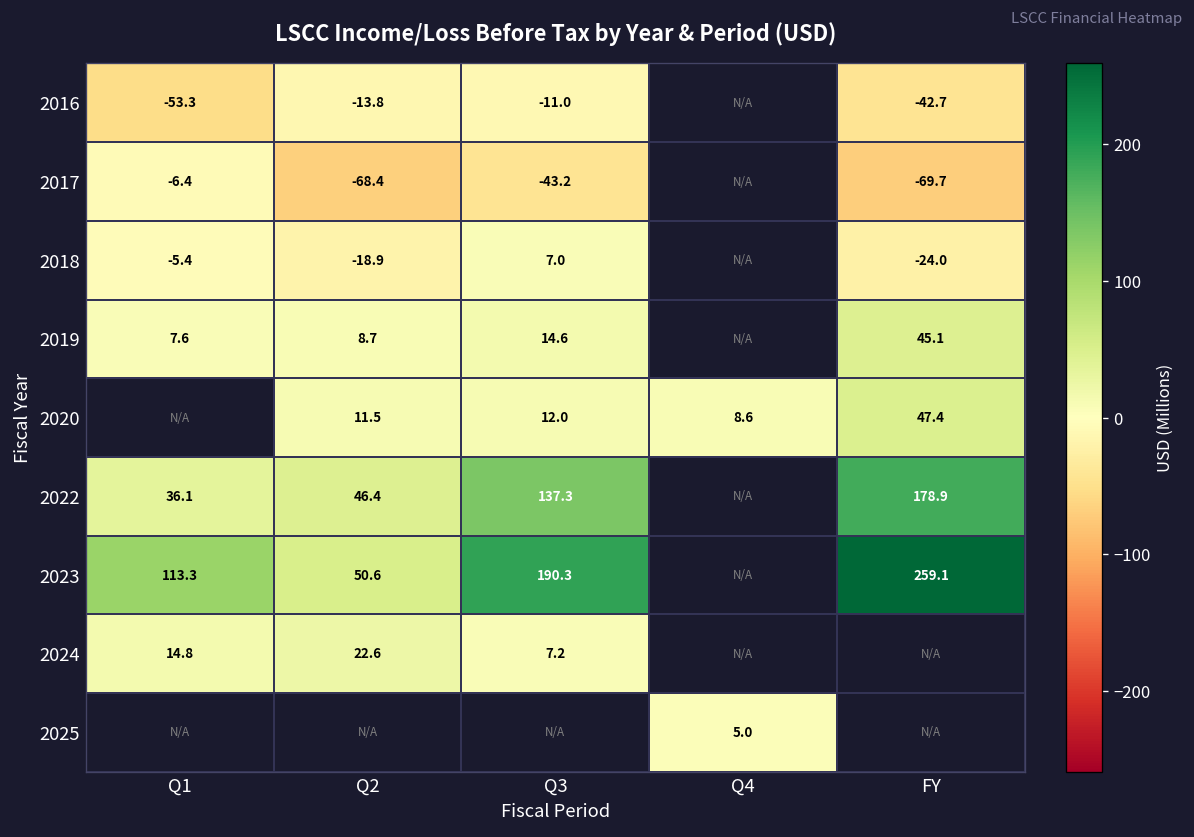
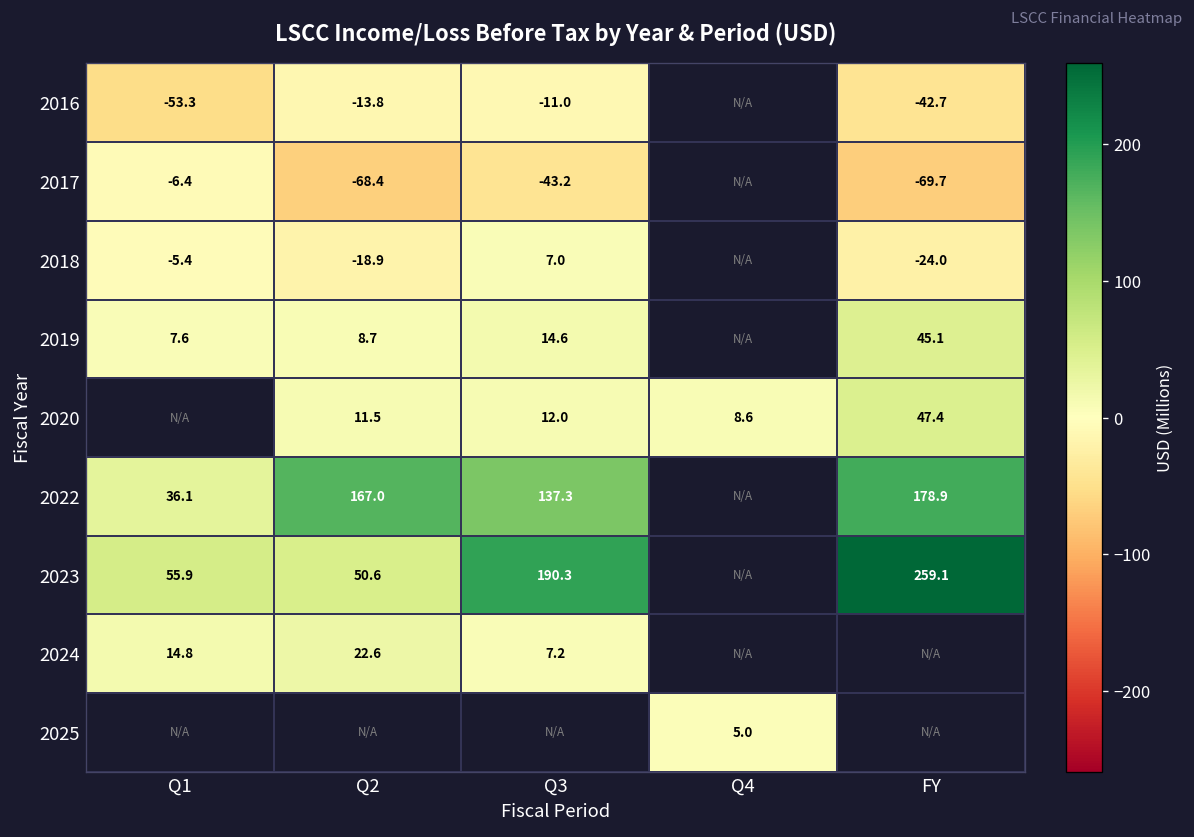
  {
    "2016": {
      "Q1": -53.3,
      "Q2": -13.8,
      "Q3": -11.0,
      "FY": -42.7
    },
    "2017": {
      "Q1": -6.4,
      "Q2": -68.4,
      "Q3": -43.2,
      "FY": -69.7
    },
    "2018": {
      "Q1": -5.4,
      "Q2": -18.9,
      "Q3": 7.0,
      "FY": -24.0
    },
    "2019": {
      "Q1": 7.6,
      "Q2": 8.7,
      "Q3": 14.6,
      "FY": 45.1
    },
    "2020": {
      "Q2": 11.5,
      "Q3": 12.0,
      "Q4": 8.6,
      "FY": 47.4
    },
    "2022": {
      "Q1": 36.1,
-     "Q2": 46.4,
+     "Q2": 167.0,
      "Q3": 137.3,
      "FY": 178.9
    },
    "2023": {
-     "Q1": 113.3,
+     "Q1": 55.9,
      "Q2": 50.6,
      "Q3": 190.3,
      "FY": 259.1
    },
    "2024": {
      "Q1": 14.8,
      "Q2": 22.6,
      "Q3": 7.2
    },
    "2025": {
      "Q4": 5.0
    }
  }
